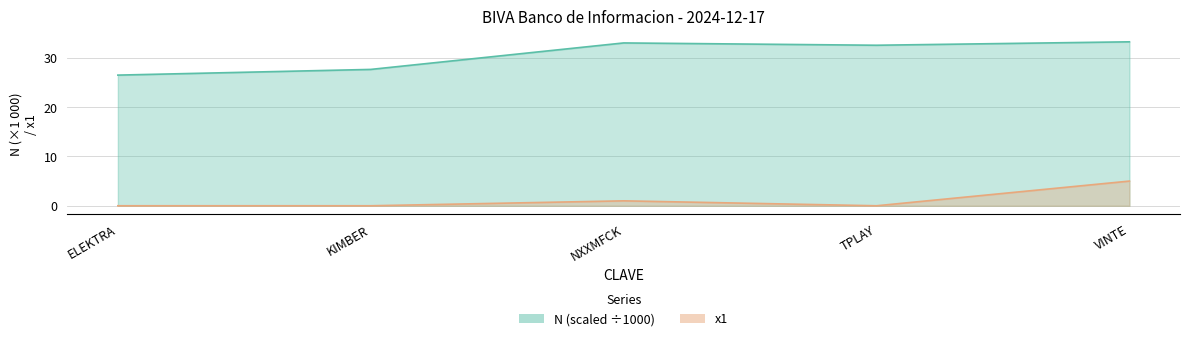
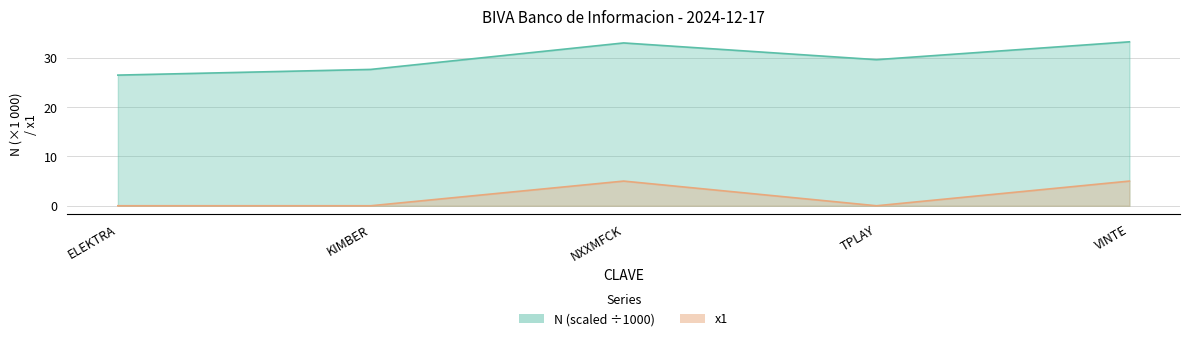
  {
    "N (scaled ÷1000)": {
      "ELEKTRA": 26,
      "KIMBER": 28,
      "NXXMFCK": 33,
-     "TPLAY": 33,
+     "TPLAY": 30,
      "VINTE": 33
    },
    "x1": {
      "ELEKTRA": 0,
      "KIMBER": 0,
-     "NXXMFCK": 1,
+     "NXXMFCK": 5,
      "TPLAY": 0,
      "VINTE": 5
    }
  }
